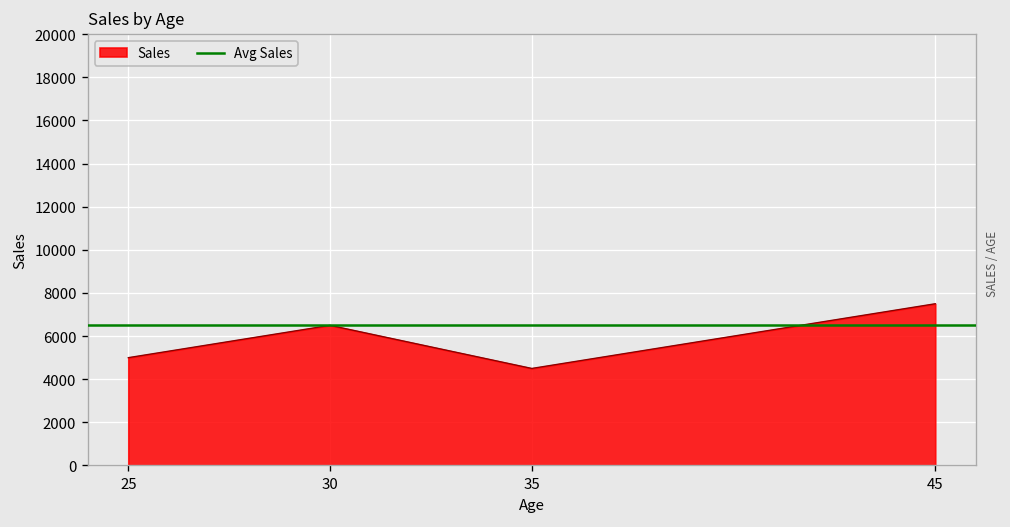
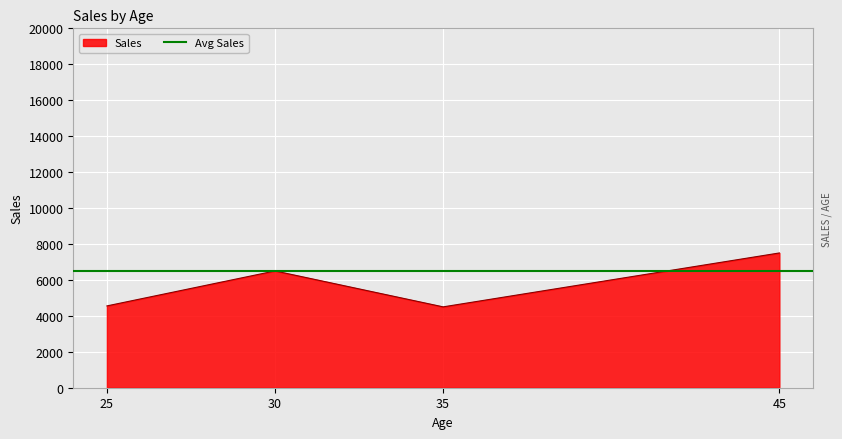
  {
-   "25": 5000,
+   "25": 4600,
    "30": 6500,
    "35": 4500,
    "45": 7500
  }
